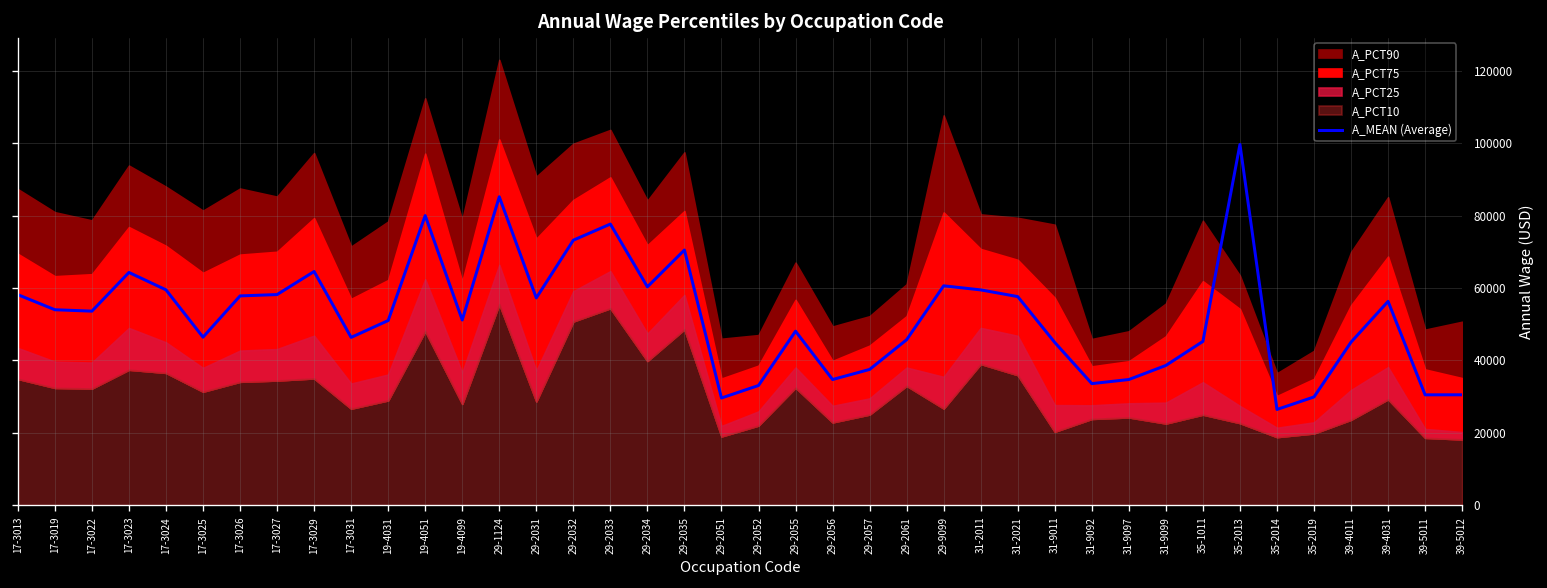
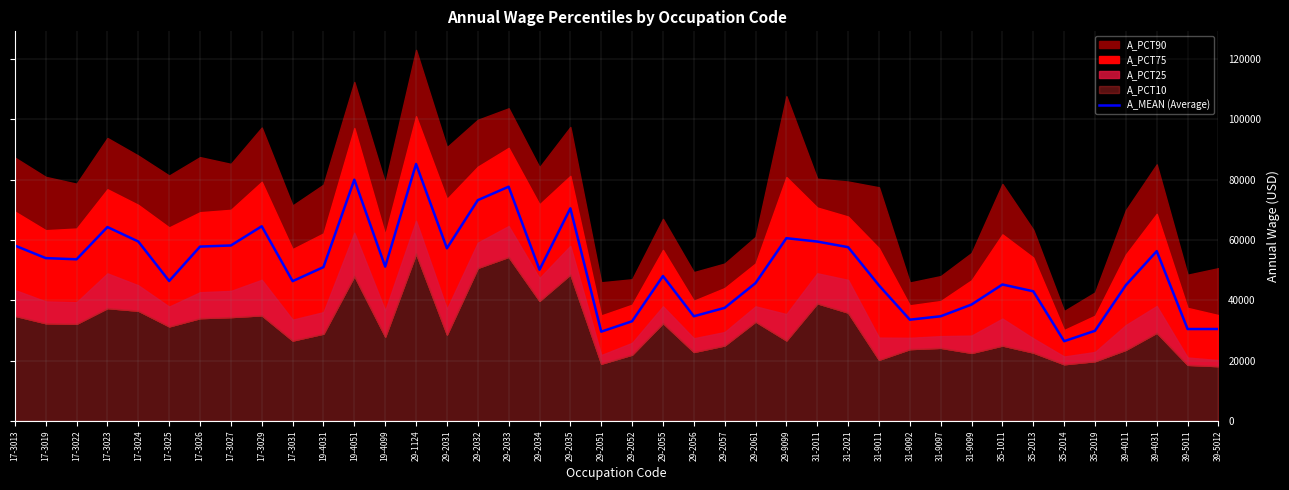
  {
    "A_MEAN (Average)": {
      "17-3013": 58000,
      "17-3019": 54000,
      "17-3022": 54000,
      "17-3023": 64000,
      "17-3024": 59000,
      "17-3025": 46000,
      "17-3026": 58000,
      "17-3027": 58000,
      "17-3029": 65000,
      "17-3031": 46000,
      "19-4031": 51000,
      "19-4051": 80000,
      "19-4099": 51000,
      "29-1124": 85000,
      "29-2031": 57000,
      "29-2032": 73000,
      "29-2033": 78000,
-     "29-2034": 60000,
+     "29-2034": 50000,
      "29-2035": 70000,
      "29-2051": 30000,
      "29-2052": 33000,
      "29-2055": 48000,
      "29-2056": 35000,
      "29-2057": 38000,
      "29-2061": 46000,
      "29-9099": 61000,
      "31-2011": 59000,
      "31-2021": 58000,
      "31-9011": 45000,
      "31-9092": 34000,
      "31-9097": 35000,
      "31-9099": 39000,
      "35-1011": 45000,
-     "35-2013": 100000,
+     "35-2013": 43000,
      "35-2014": 26000,
      "35-2019": 30000,
      "39-4011": 45000,
      "39-4031": 56000,
      "39-5011": 30000,
      "39-5012": 30000
    }
  }
